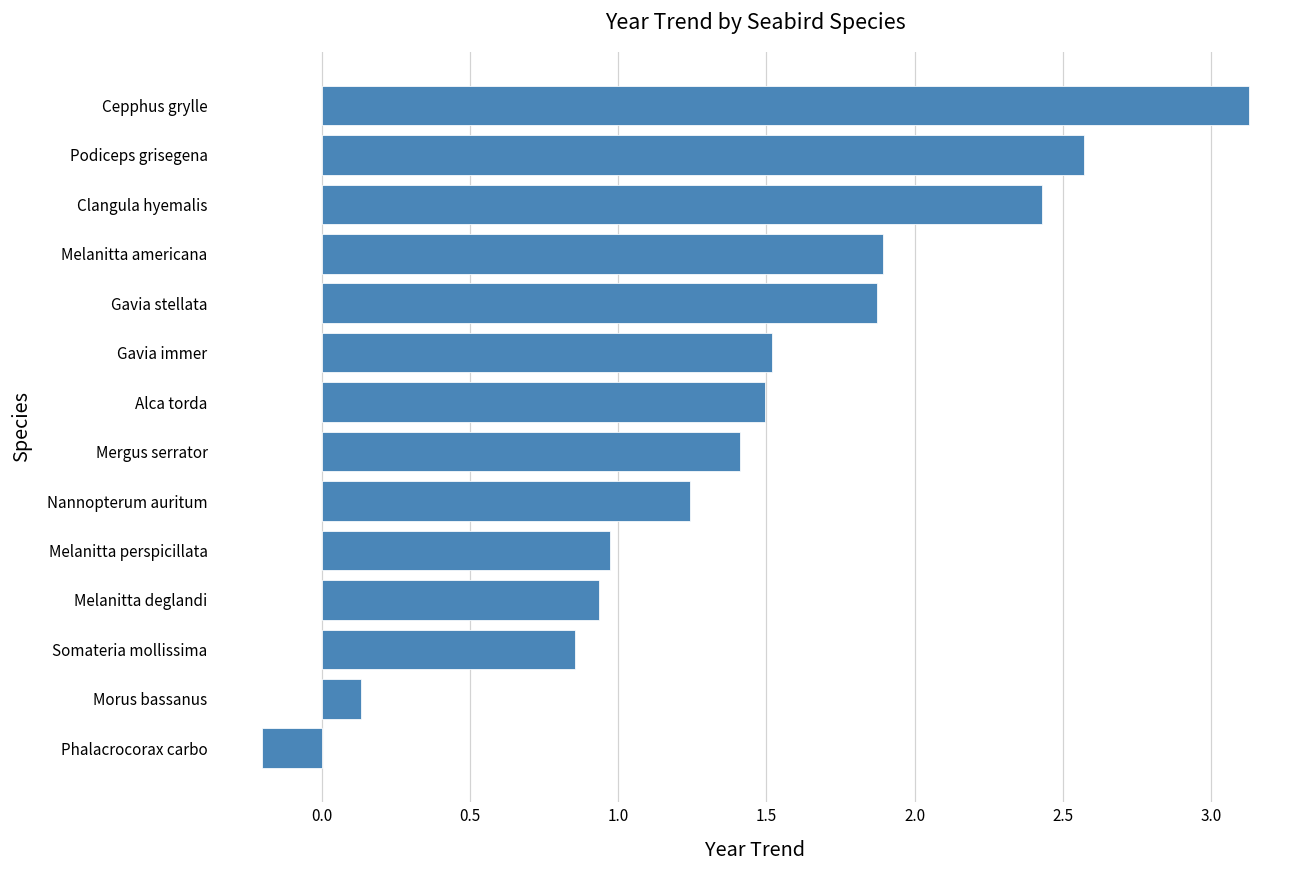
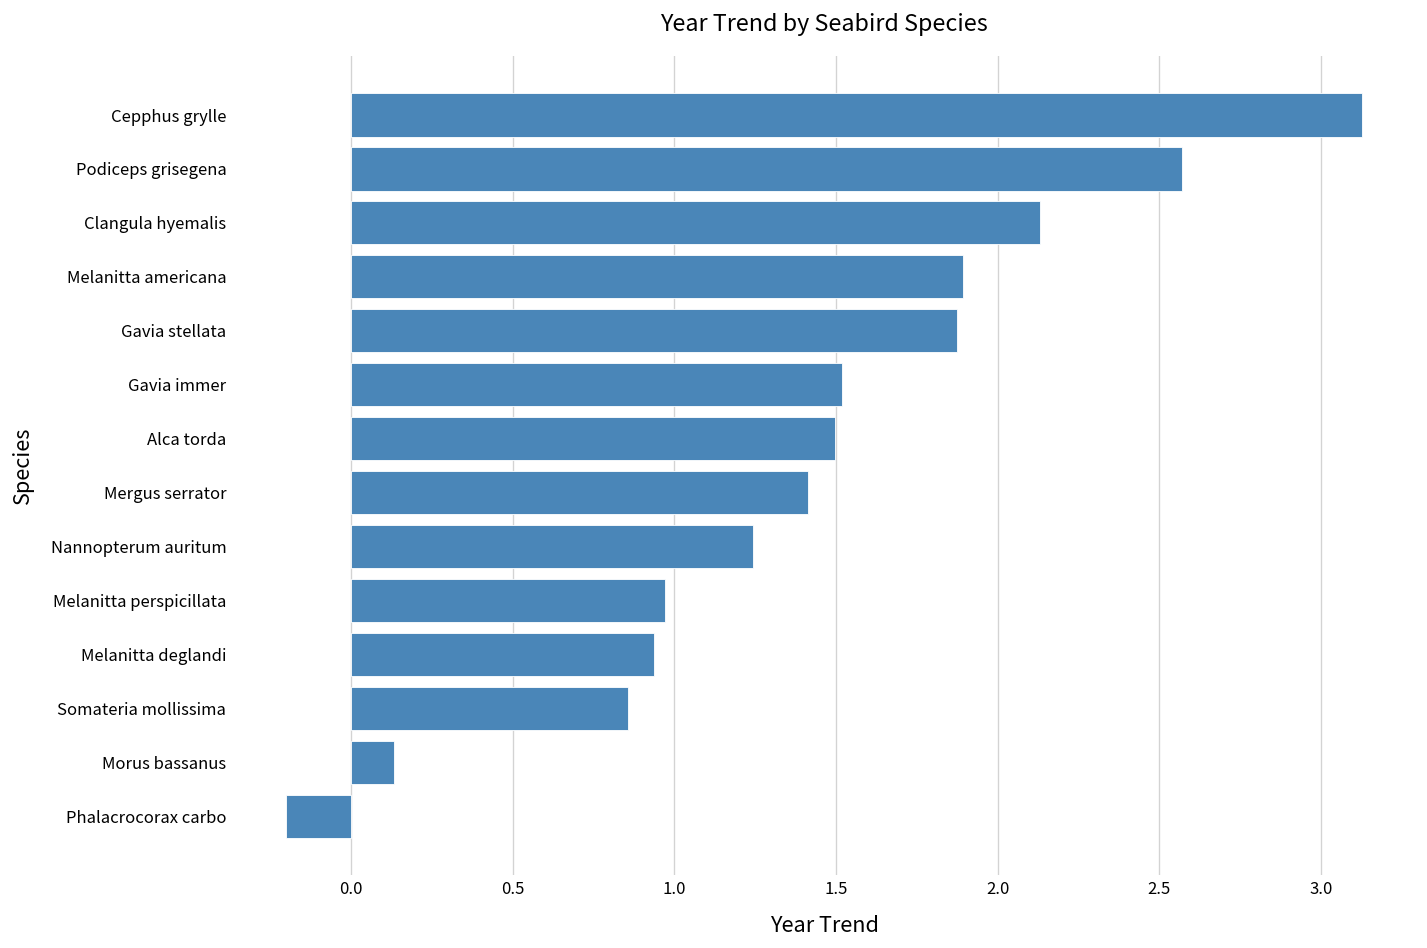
  {
    "Cepphus grylle": 3.13,
    "Podiceps grisegena": 2.57,
-   "Clangula hyemalis": 2.43,
+   "Clangula hyemalis": 2.13,
    "Melanitta americana": 1.89,
    "Gavia stellata": 1.87,
    "Gavia immer": 1.52,
    "Alca torda": 1.50,
    "Mergus serrator": 1.41,
    "Nannopterum auritum": 1.24,
    "Melanitta perspicillata": 0.97,
    "Melanitta deglandi": 0.94,
    "Somateria mollissima": 0.86,
    "Morus bassanus": 0.13,
    "Phalacrocorax carbo": -0.20
  }
